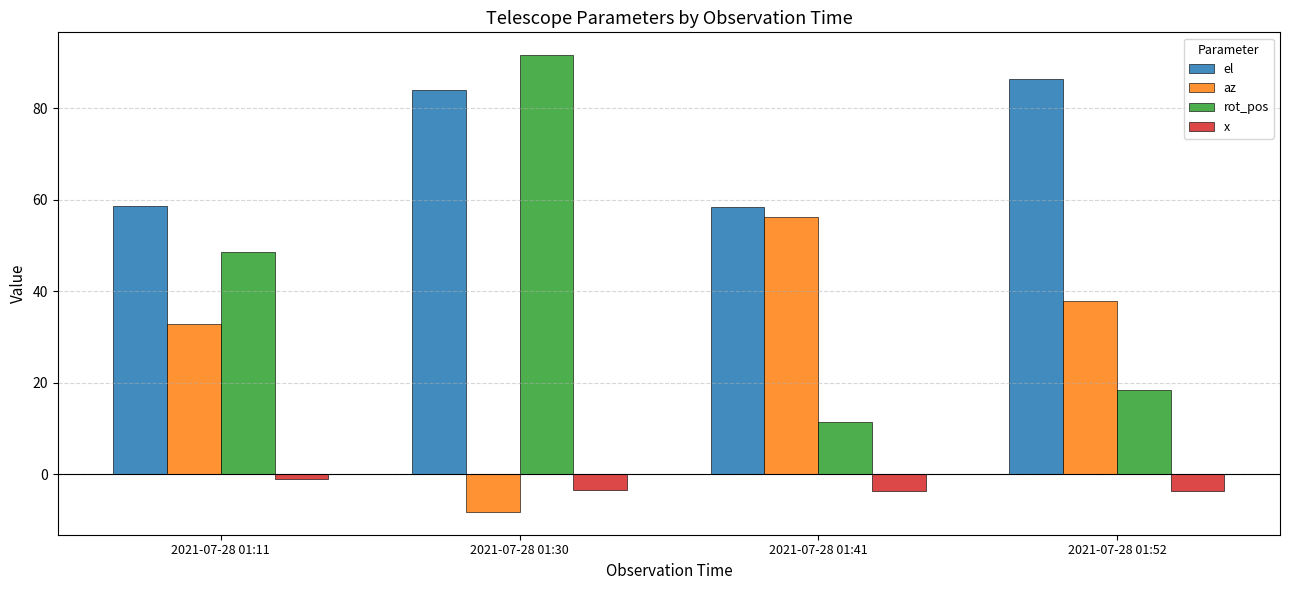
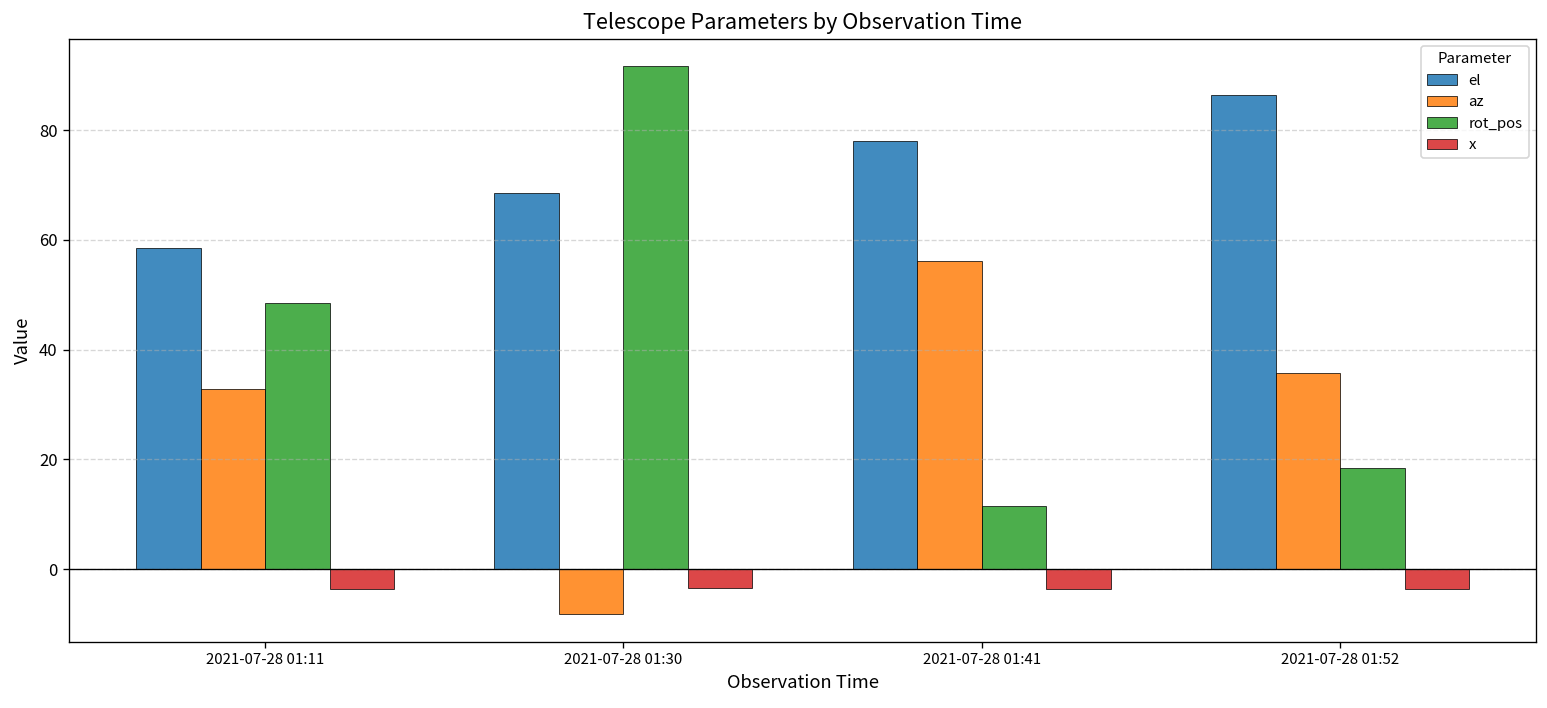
  {
    "el": {
      "2021-07-28 01:11": 59,
-     "2021-07-28 01:30": 84,
-     "2021-07-28 01:41": 59,
+     "2021-07-28 01:30": 68,
+     "2021-07-28 01:41": 78,
      "2021-07-28 01:52": 86
    },
    "az": {
      "2021-07-28 01:11": 33,
      "2021-07-28 01:30": -8,
      "2021-07-28 01:41": 56,
-     "2021-07-28 01:52": 38
+     "2021-07-28 01:52": 36
    },
    "rot_pos": {
      "2021-07-28 01:11": 49,
      "2021-07-28 01:30": 92,
      "2021-07-28 01:41": 11,
      "2021-07-28 01:52": 18
    },
    "x": {
-     "2021-07-28 01:11": -1,
+     "2021-07-28 01:11": -4,
      "2021-07-28 01:30": -3,
      "2021-07-28 01:41": -4,
      "2021-07-28 01:52": -4
    }
  }
